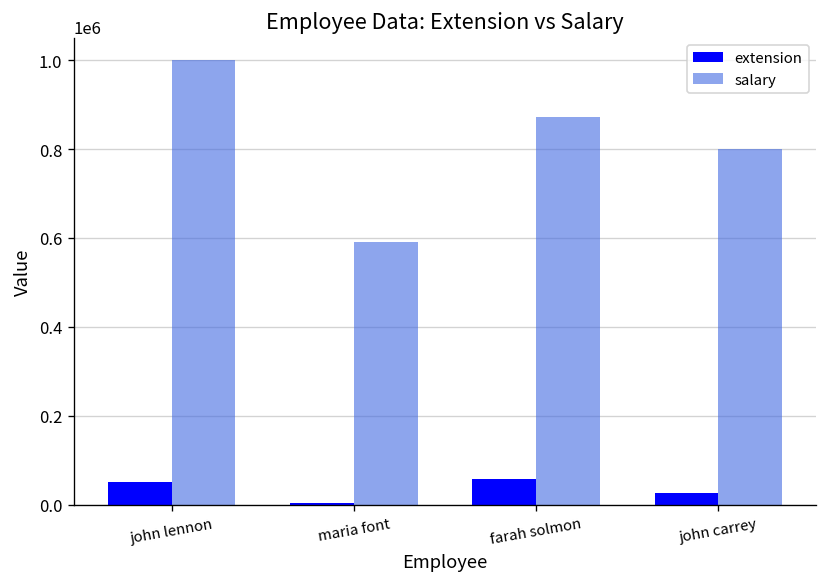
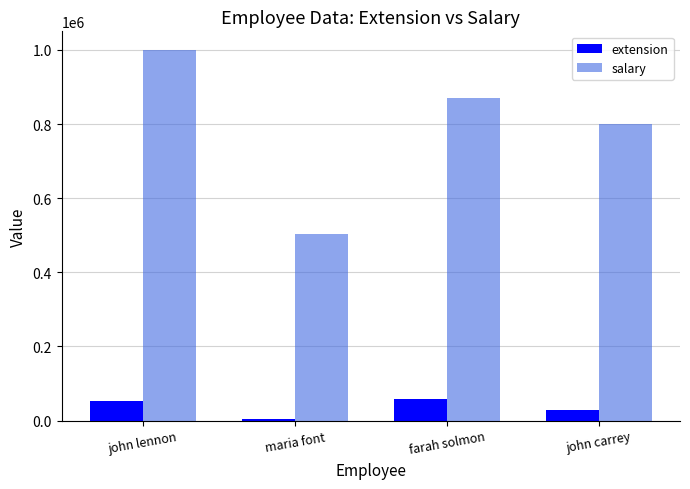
  {
    "extension": {
      "john lennon": 50000,
      "farah solmon": 60000,
      "john carrey": 30000
    },
    "salary": {
      "john lennon": 1000000,
-     "maria font": 590000,
+     "maria font": 500000,
      "farah solmon": 870000,
      "john carrey": 800000
    }
  }
